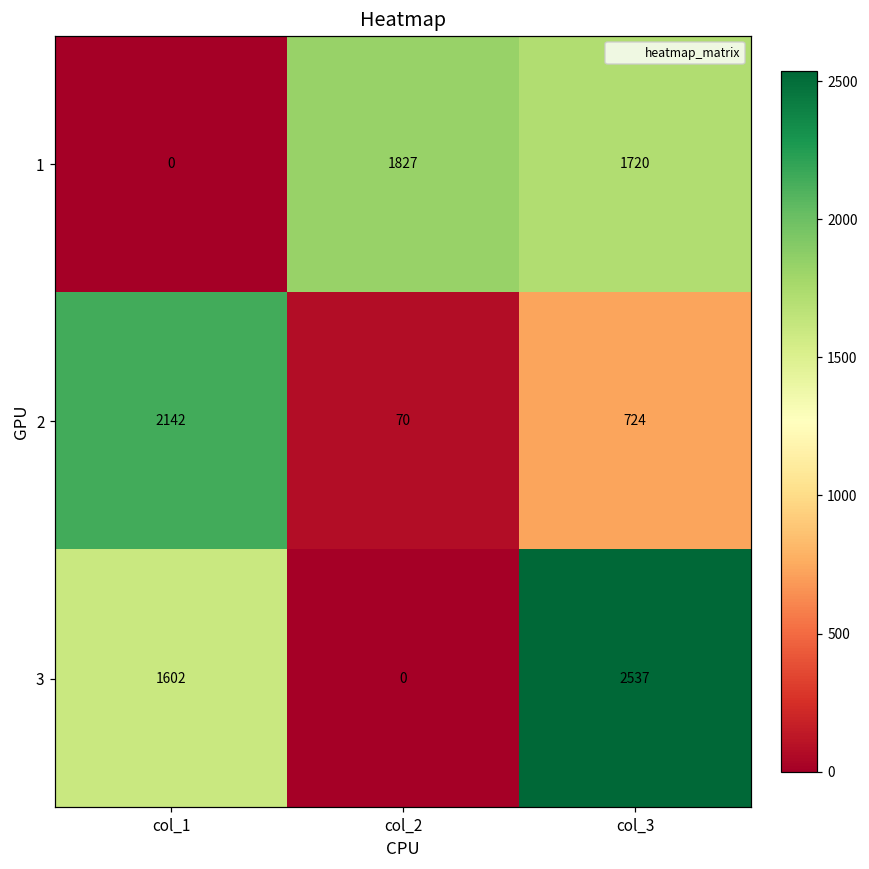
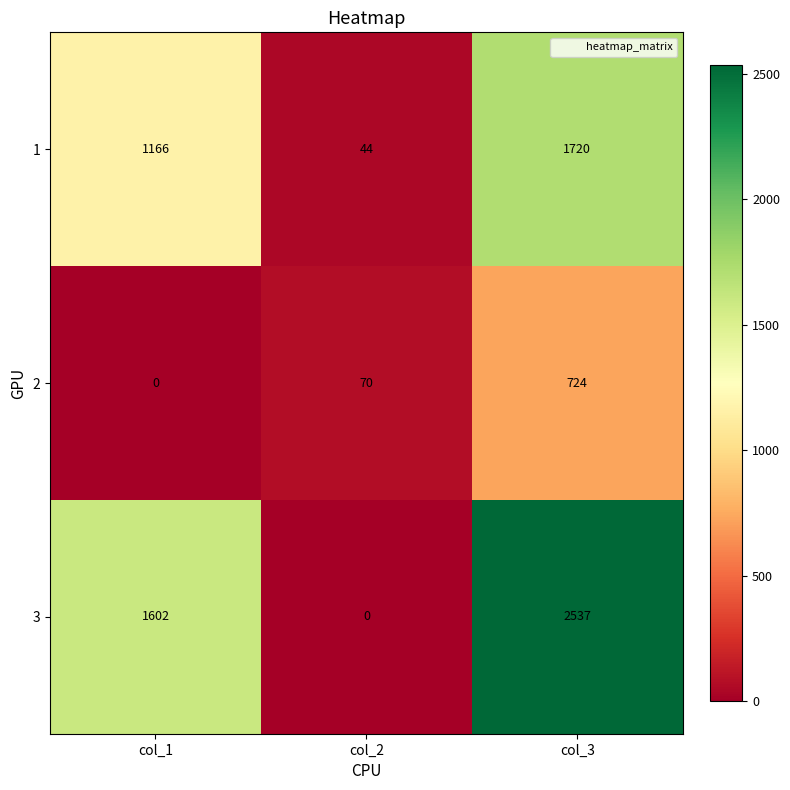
  {
    "1": {
-     "col_1": 0,
-     "col_2": 1827,
+     "col_1": 1166,
+     "col_2": 44,
      "col_3": 1720
    },
    "2": {
-     "col_1": 2142,
+     "col_1": 0,
      "col_2": 70,
      "col_3": 724
    },
    "3": {
      "col_1": 1602,
      "col_2": 0,
      "col_3": 2537
    }
  }
